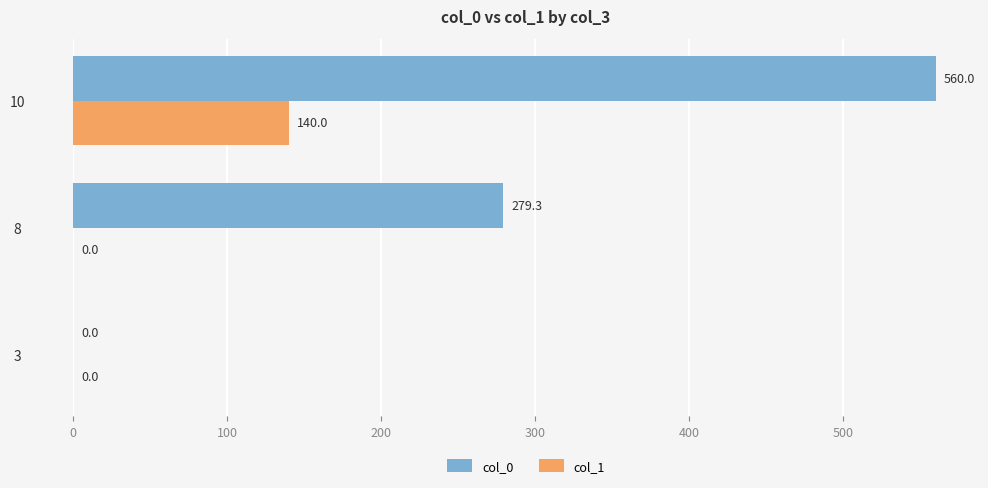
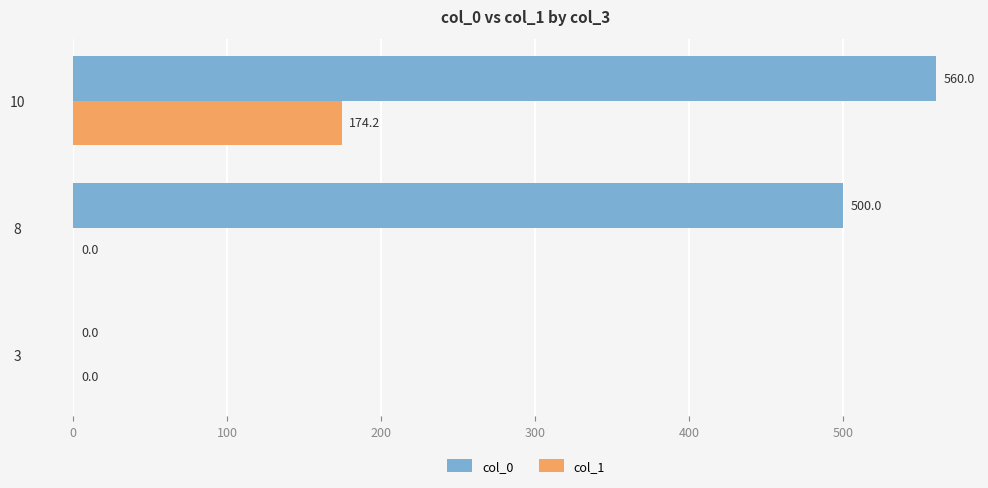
  {
    "col_0": {
      "10": 560.0,
-     "8": 279.3,
+     "8": 500.0,
      "3": 0.0
    },
    "col_1": {
-     "10": 140.0,
+     "10": 174.2,
      "8": 0.0,
      "3": 0.0
    }
  }
